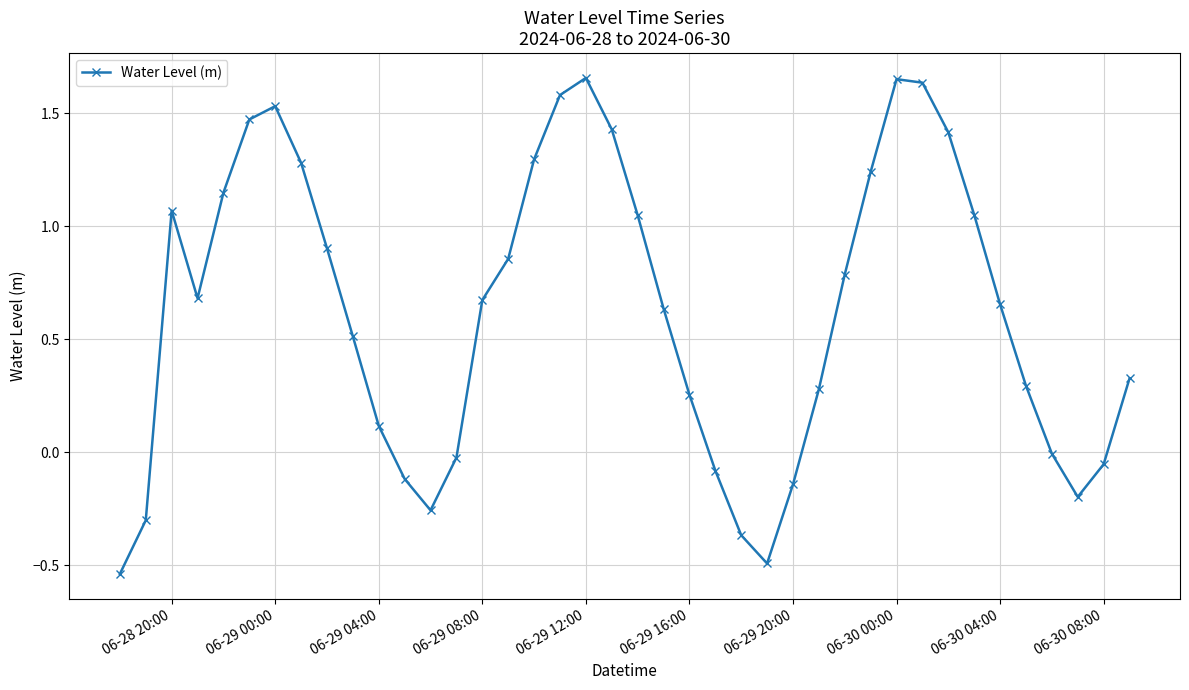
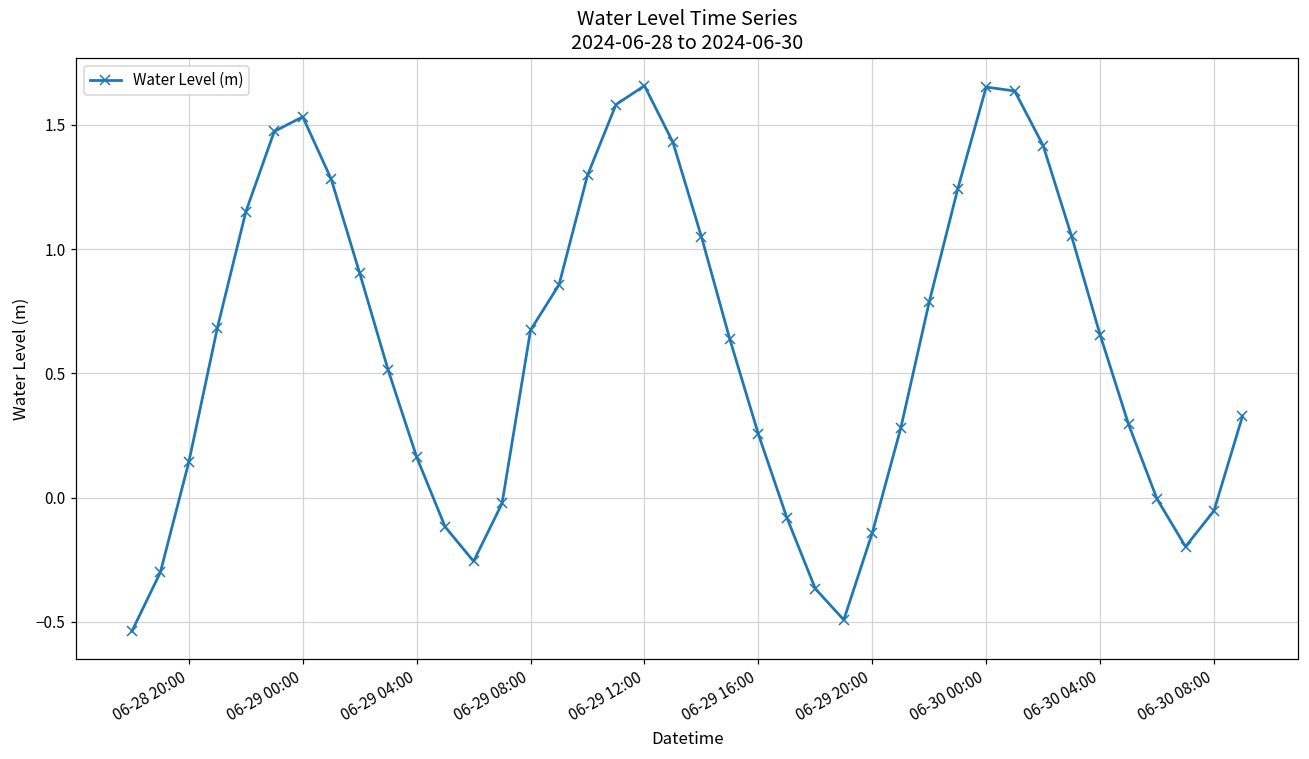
  {
-   "06-28 20:00": 1.07,
+   "06-28 20:00": 0.14,
    "06-29 00:00": 1.53,
-   "06-29 04:00": 0.12,
+   "06-29 04:00": 0.16,
    "06-29 08:00": 0.67,
    "06-29 12:00": 1.66,
    "06-29 16:00": 0.26,
    "06-29 20:00": -0.14,
    "06-30 00:00": 1.65,
    "06-30 04:00": 0.66,
    "06-30 08:00": -0.05
  }
